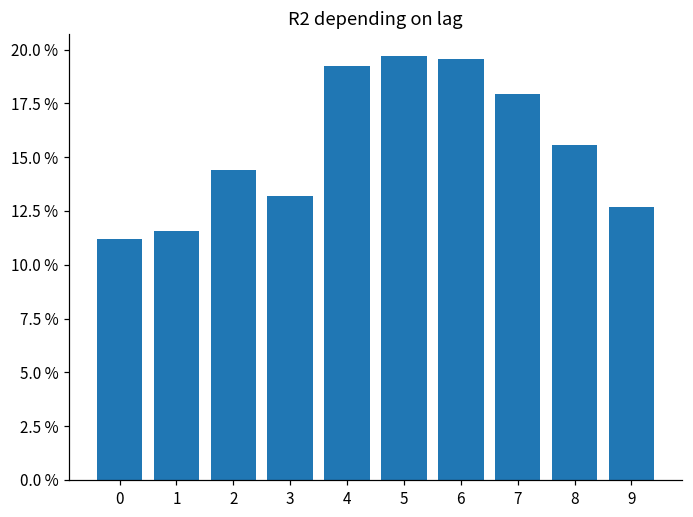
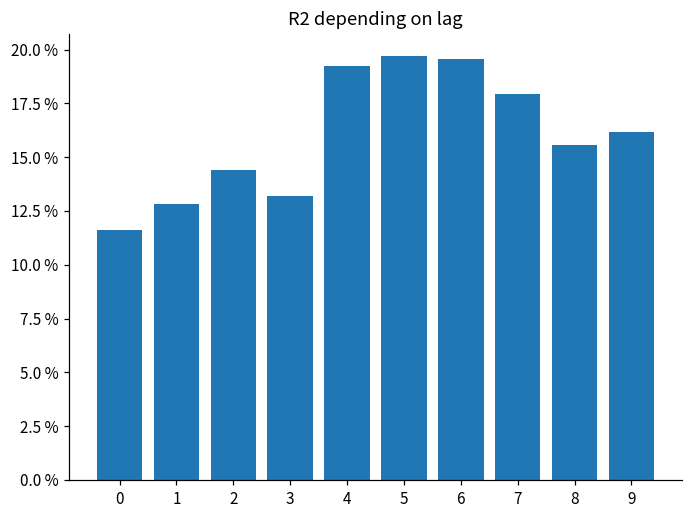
  {
-   "0": "11.2 %",
-   "1": "11.6 %",
+   "0": "11.6 %",
+   "1": "12.8 %",
    "2": "14.4 %",
    "3": "13.2 %",
    "4": "19.2 %",
    "5": "19.7 %",
    "6": "19.6 %",
    "7": "17.9 %",
    "8": "15.6 %",
-   "9": "12.7 %"
+   "9": "16.2 %"
  }
